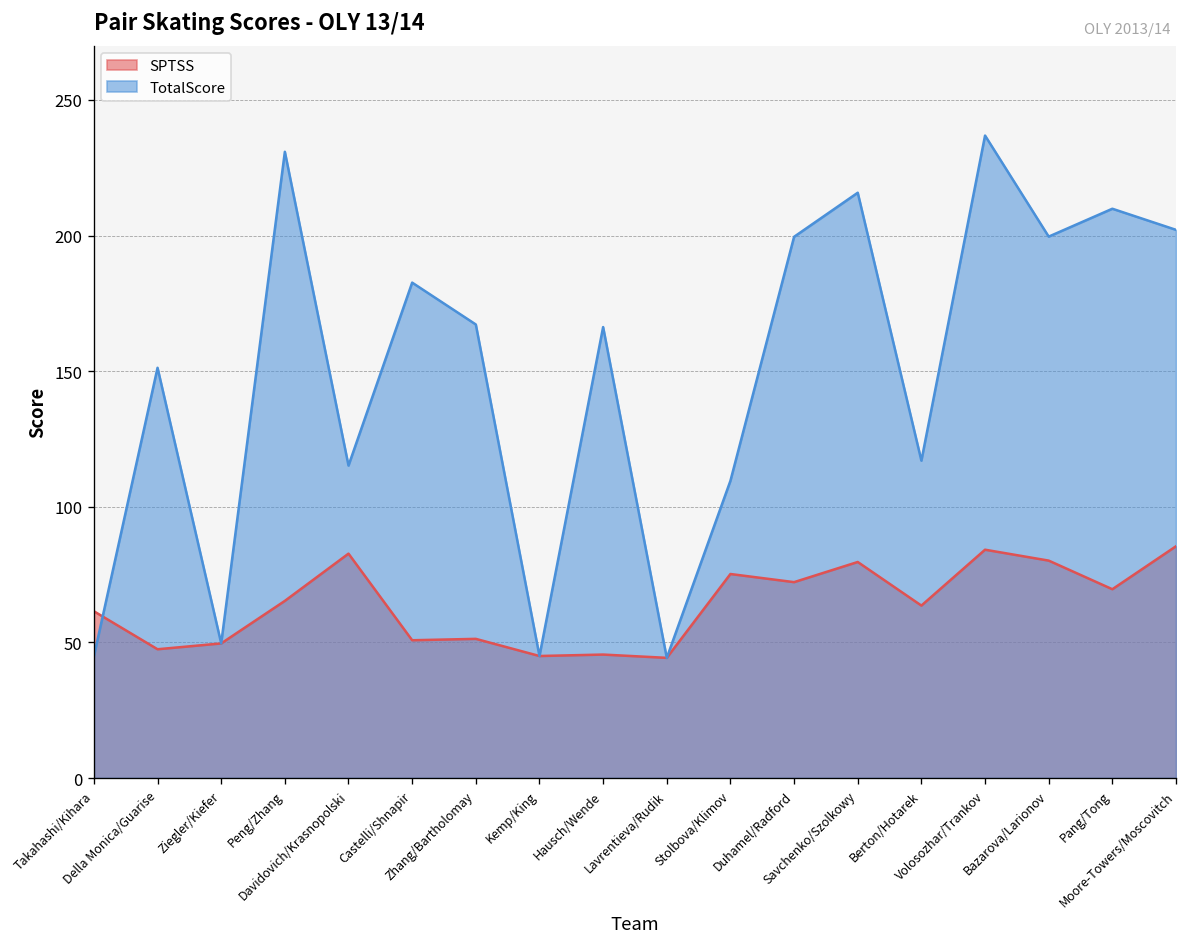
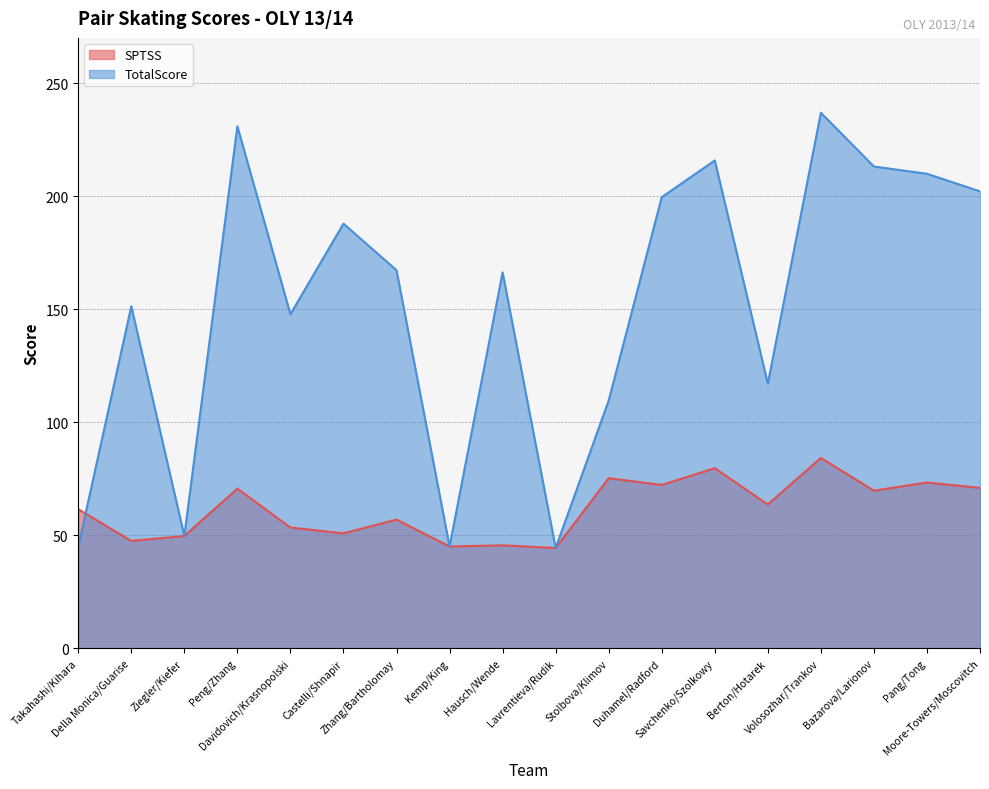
  {
    "SPTSS": {
      "Takahashi/Kihara": 61,
      "Della Monica/Guarise": 47,
-     "Peng/Zhang": 65,
-     "Davidovich/Krasnopolski": 83,
+     "Peng/Zhang": 71,
+     "Davidovich/Krasnopolski": 53,
      "Castelli/Shnapir": 51,
-     "Zhang/Bartholomay": 51,
+     "Zhang/Bartholomay": 57,
      "Hausch/Wende": 46,
      "Stolbova/Klimov": 75,
      "Duhamel/Radford": 72,
      "Savchenko/Szolkowy": 80,
      "Berton/Hotarek": 64,
      "Volosozhar/Trankov": 84,
-     "Bazarova/Larionov": 80,
-     "Pang/Tong": 70,
-     "Moore-Towers/Moscovitch": 85
+     "Bazarova/Larionov": 70,
+     "Pang/Tong": 73,
+     "Moore-Towers/Moscovitch": 71
    },
    "TotalScore": {
      "Takahashi/Kihara": 45,
      "Della Monica/Guarise": 151,
      "Peng/Zhang": 231,
-     "Davidovich/Krasnopolski": 115,
-     "Castelli/Shnapir": 183,
+     "Davidovich/Krasnopolski": 148,
+     "Castelli/Shnapir": 188,
      "Zhang/Bartholomay": 167,
      "Hausch/Wende": 166,
      "Stolbova/Klimov": 110,
      "Duhamel/Radford": 200,
      "Savchenko/Szolkowy": 216,
      "Berton/Hotarek": 117,
      "Volosozhar/Trankov": 237,
-     "Bazarova/Larionov": 200,
+     "Bazarova/Larionov": 213,
      "Pang/Tong": 210,
      "Moore-Towers/Moscovitch": 202
    }
  }
